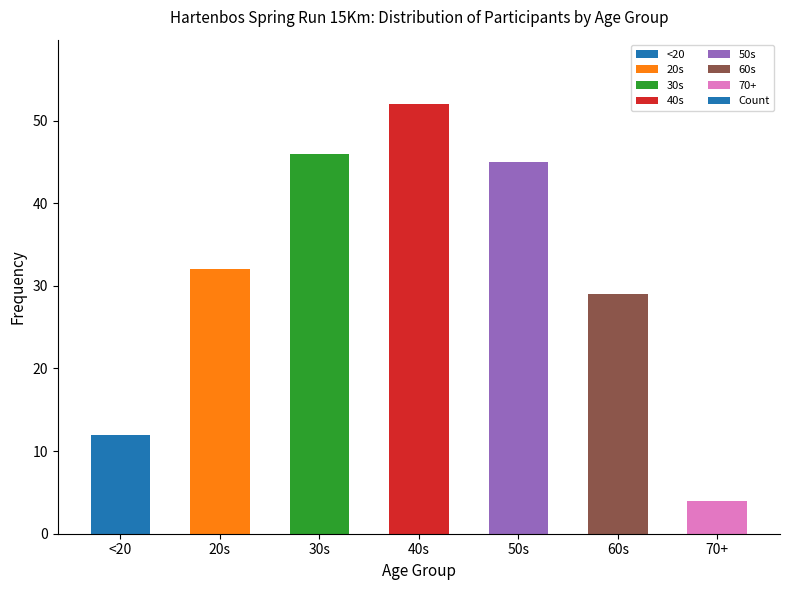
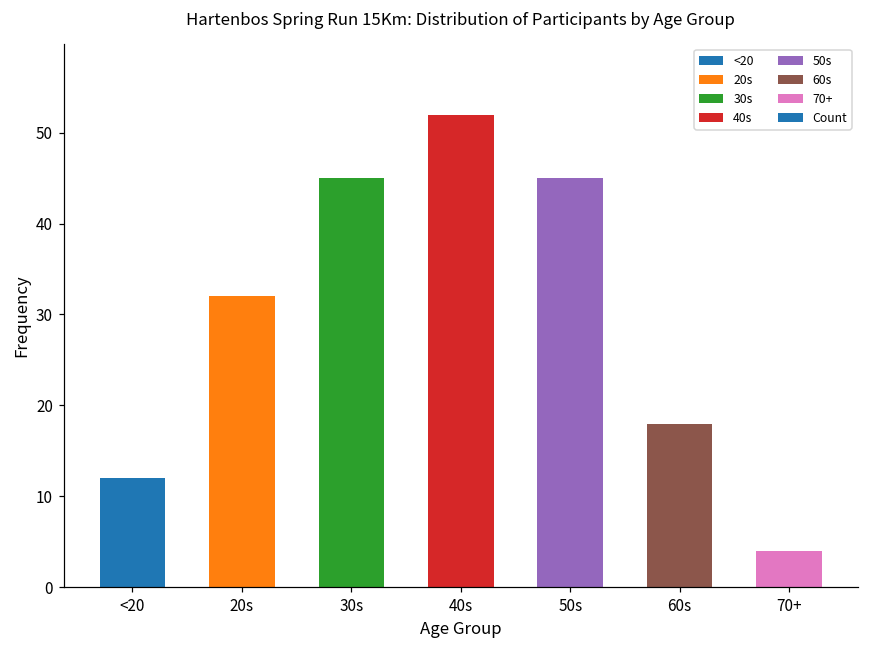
  {
    "<20": 12,
    "20s": 32,
-   "30s": 46,
+   "30s": 45,
    "40s": 52,
    "50s": 45,
-   "60s": 29,
+   "60s": 18,
    "70+": 4
  }
